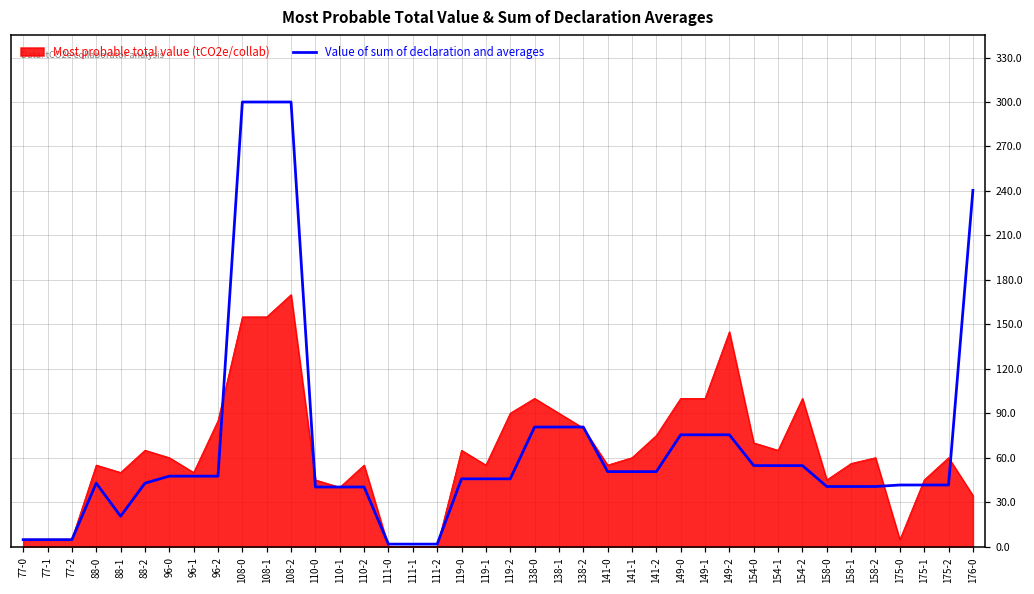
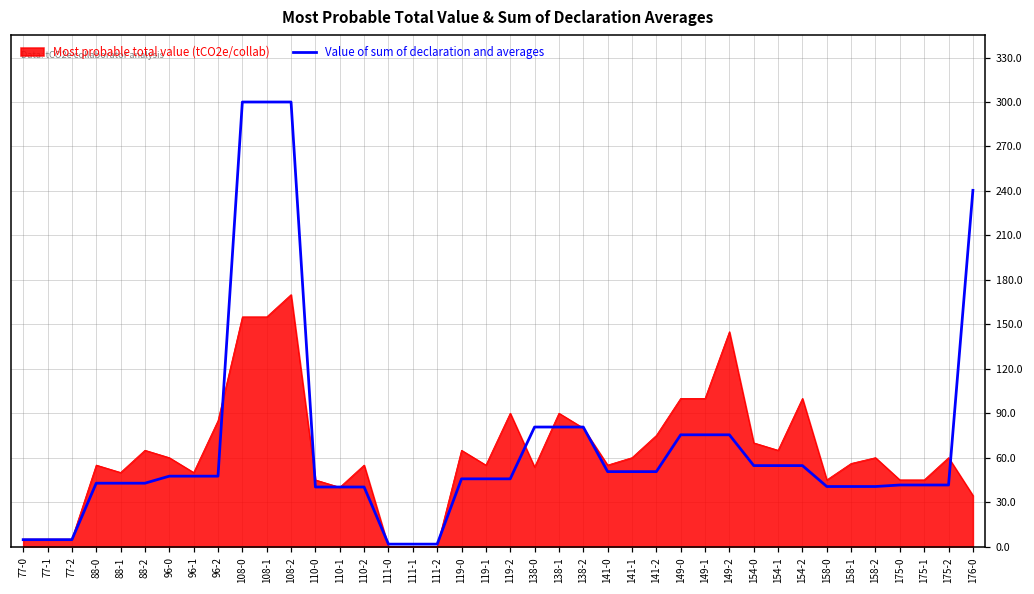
  {
    "Most probable total value (tCO2e/collab)": {
      "88-0": 55,
      "88-1": 50,
      "88-2": 65,
      "96-0": 60,
      "96-1": 50,
      "96-2": 85,
      "108-0": 155,
      "108-1": 155,
      "108-2": 170,
      "110-0": 45,
      "110-2": 55,
      "119-0": 65,
      "119-1": 55,
      "119-2": 90,
-     "138-0": 100,
+     "138-0": 54,
      "138-1": 90,
      "141-0": 55,
      "141-1": 60,
      "141-2": 75,
      "149-0": 100,
      "149-1": 100,
      "149-2": 145,
      "154-0": 70,
      "154-1": 65,
      "154-2": 100,
      "158-0": 45,
      "158-1": 56,
      "158-2": 60,
-     "175-0": 5,
+     "175-0": 45,
      "175-1": 45,
      "175-2": 60,
      "176-0": 35
    },
    "Value of sum of declaration and averages": {
      "88-0": 43,
-     "88-1": 20,
+     "88-1": 43,
      "88-2": 43,
      "96-0": 48,
      "96-1": 48,
      "96-2": 48,
      "108-0": 300,
      "108-1": 300,
      "108-2": 300,
      "110-0": 40,
      "110-2": 40,
      "119-0": 46,
      "119-1": 46,
      "119-2": 46,
      "138-0": 81,
      "138-1": 81,
      "141-0": 51,
      "141-1": 51,
      "141-2": 51,
      "149-0": 75,
      "149-1": 75,
      "149-2": 75,
      "154-0": 55,
      "154-1": 55,
      "154-2": 55,
      "158-0": 41,
      "158-1": 41,
      "158-2": 41,
      "175-0": 42,
      "175-1": 42,
      "175-2": 42,
      "176-0": 240
    }
  }
